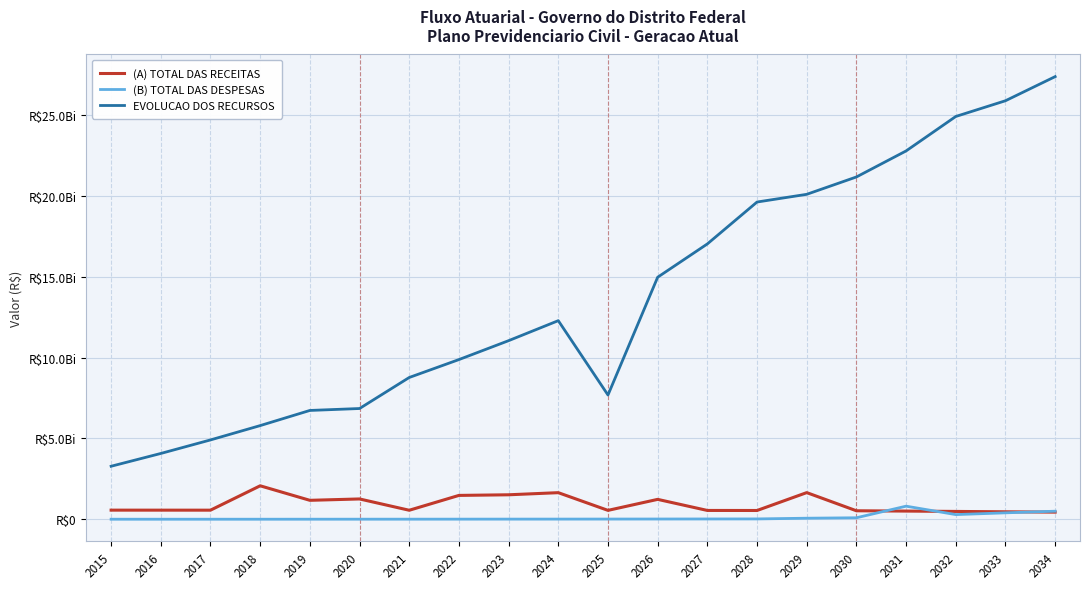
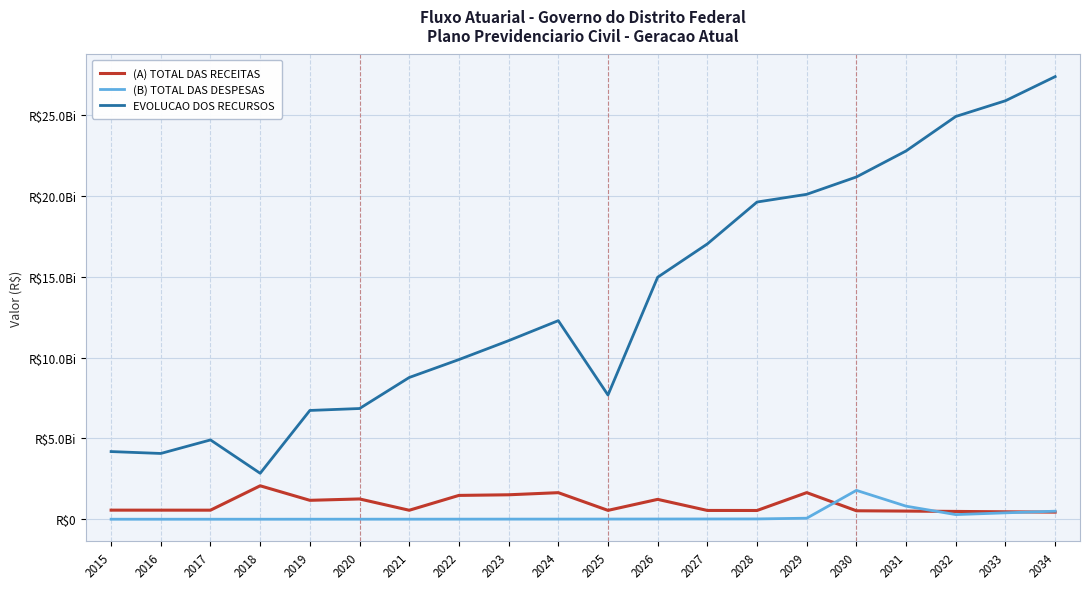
  {
    "(A) TOTAL DAS RECEITAS": {
      "2015": "R$0.6Bi",
      "2016": "R$0.6Bi",
      "2017": "R$0.6Bi",
      "2018": "R$2.1Bi",
      "2019": "R$1.2Bi",
      "2020": "R$1.3Bi",
      "2021": "R$0.6Bi",
      "2022": "R$1.5Bi",
      "2023": "R$1.5Bi",
      "2024": "R$1.6Bi",
      "2025": "R$0.6Bi",
      "2026": "R$1.2Bi",
      "2027": "R$0.5Bi",
      "2028": "R$0.5Bi",
      "2029": "R$1.6Bi",
      "2030": "R$0.5Bi",
      "2031": "R$0.5Bi",
      "2032": "R$0.5Bi"
    },
    "(B) TOTAL DAS DESPESAS": {
      "2015": "R$0.0Bi",
      "2016": "R$0.0Bi",
      "2017": "R$0.0Bi",
      "2018": "R$0.0Bi",
      "2019": "R$0.0Bi",
      "2020": "R$0.0Bi",
      "2021": "R$0.0Bi",
      "2022": "R$0.0Bi",
      "2023": "R$0.0Bi",
      "2024": "R$0.0Bi",
      "2025": "R$0.0Bi",
      "2026": "R$0.0Bi",
      "2027": "R$0.0Bi",
      "2028": "R$0.0Bi",
      "2029": "R$0.1Bi",
-     "2030": "R$0.1Bi",
+     "2030": "R$1.8Bi",
      "2031": "R$0.8Bi",
      "2032": "R$0.3Bi"
    },
    "EVOLUCAO DOS RECURSOS": {
-     "2015": "R$3.3Bi",
+     "2015": "R$4.2Bi",
      "2016": "R$4.1Bi",
      "2017": "R$4.9Bi",
-     "2018": "R$5.8Bi",
+     "2018": "R$2.8Bi",
      "2019": "R$6.7Bi",
      "2020": "R$6.8Bi",
      "2021": "R$8.8Bi",
      "2022": "R$9.9Bi",
      "2023": "R$11.0Bi",
      "2024": "R$12.3Bi",
      "2025": "R$7.7Bi",
      "2026": "R$15.0Bi",
      "2027": "R$17.0Bi",
      "2028": "R$19.6Bi",
      "2029": "R$20.1Bi",
      "2030": "R$21.2Bi",
      "2031": "R$22.8Bi",
      "2032": "R$24.9Bi",
      "2033": "R$25.9Bi",
      "2034": "R$27.4Bi"
    }
  }
